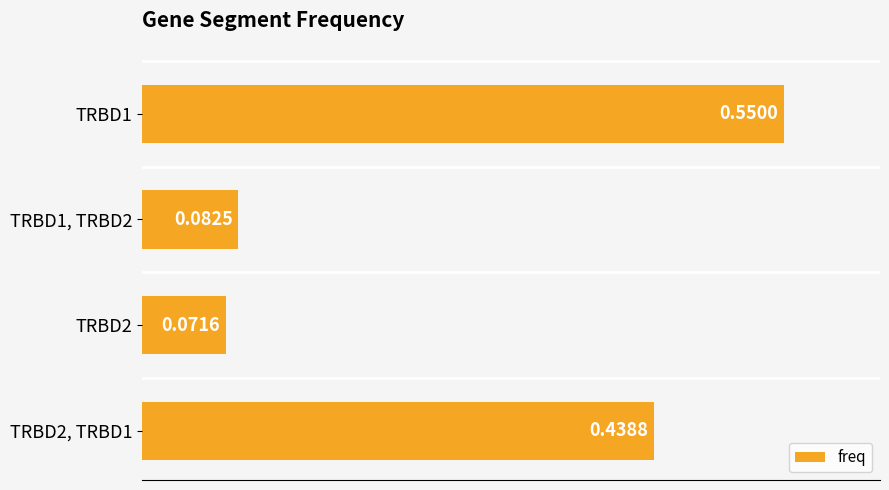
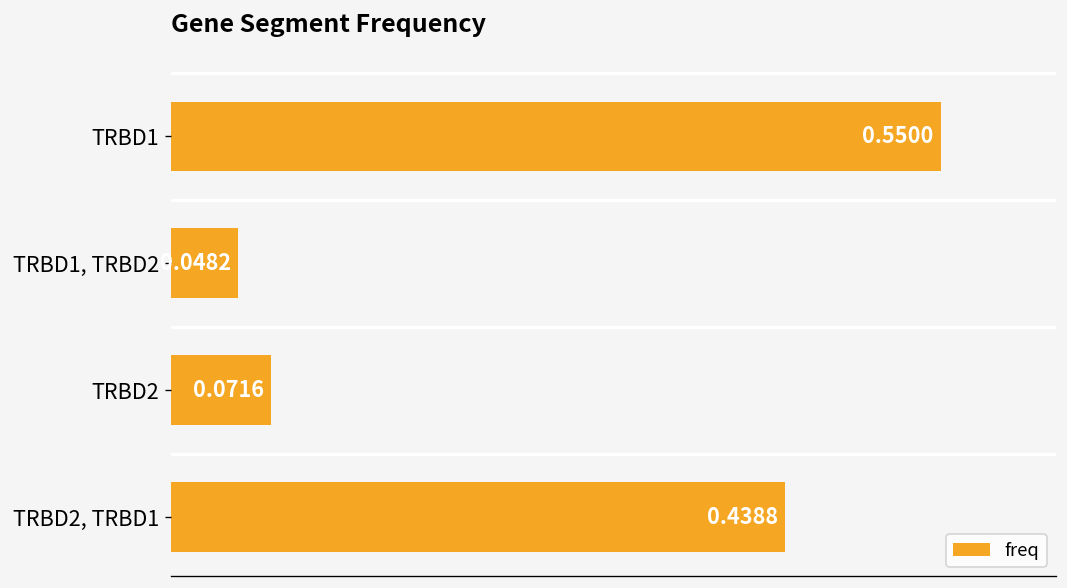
  {
    "TRBD1": 0.5500,
-   "TRBD1, TRBD2": 0.0825,
+   "TRBD1, TRBD2": 0.0482,
    "TRBD2": 0.0716,
    "TRBD2, TRBD1": 0.4388
  }
